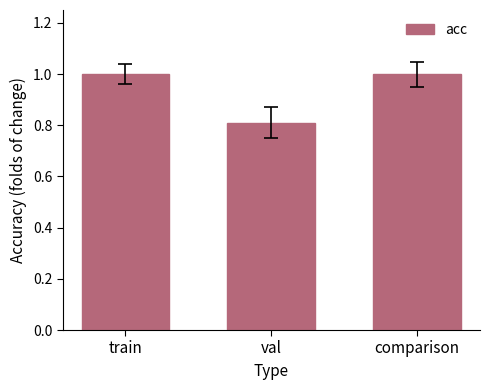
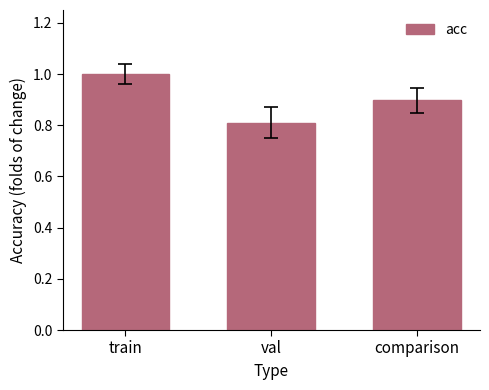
  {
    "acc": {
      "train": 1.00,
      "val": 0.81,
-     "comparison": 1.00
+     "comparison": 0.90
    }
  }
